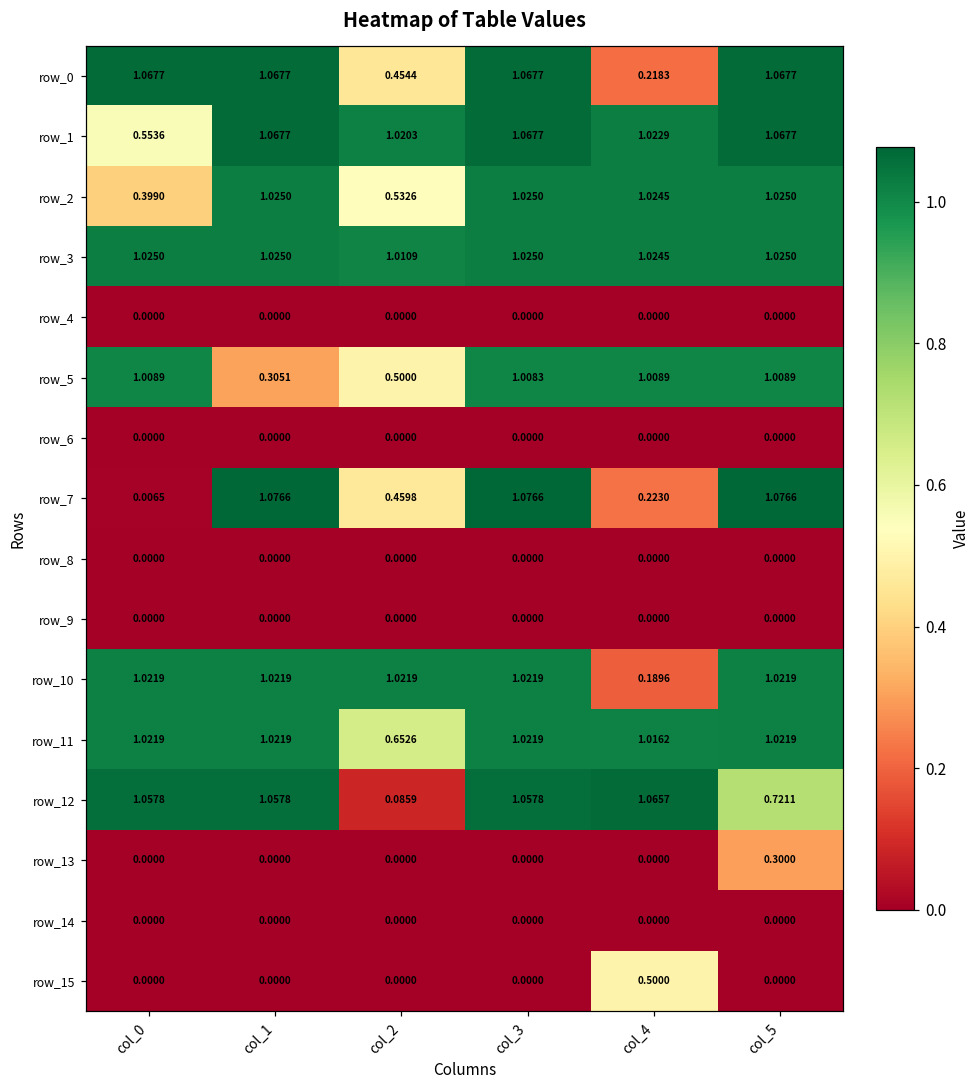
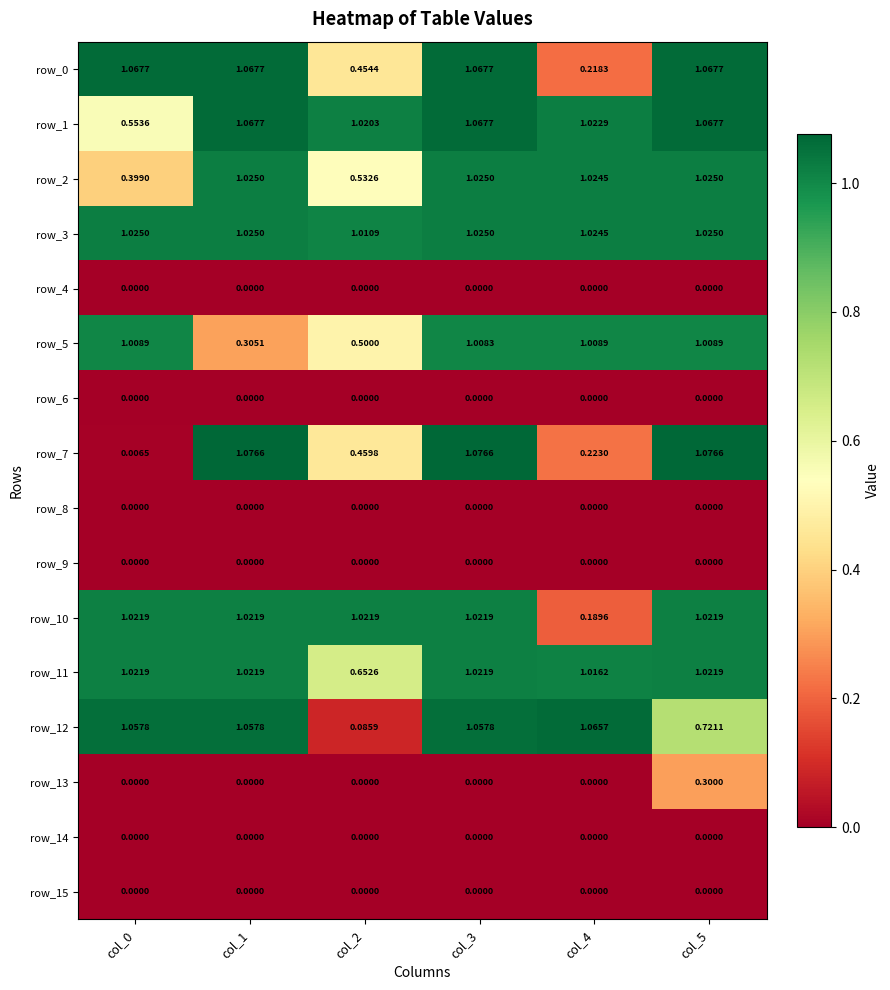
  {
    "row_0": {
      "col_0": 1.0677,
      "col_1": 1.0677,
      "col_2": 0.4544,
      "col_3": 1.0677,
      "col_4": 0.2183,
      "col_5": 1.0677
    },
    "row_1": {
      "col_0": 0.5536,
      "col_1": 1.0677,
      "col_2": 1.0203,
      "col_3": 1.0677,
      "col_4": 1.0229,
      "col_5": 1.0677
    },
    "row_2": {
      "col_0": 0.3990,
      "col_1": 1.0250,
      "col_2": 0.5326,
      "col_3": 1.0250,
      "col_4": 1.0245,
      "col_5": 1.0250
    },
    "row_3": {
      "col_0": 1.0250,
      "col_1": 1.0250,
      "col_2": 1.0109,
      "col_3": 1.0250,
      "col_4": 1.0245,
      "col_5": 1.0250
    },
    "row_4": {
      "col_0": 0.0000,
      "col_1": 0.0000,
      "col_2": 0.0000,
      "col_3": 0.0000,
      "col_4": 0.0000,
      "col_5": 0.0000
    },
    "row_5": {
      "col_0": 1.0089,
      "col_1": 0.3051,
      "col_2": 0.5000,
      "col_3": 1.0083,
      "col_4": 1.0089,
      "col_5": 1.0089
    },
    "row_6": {
      "col_0": 0.0000,
      "col_1": 0.0000,
      "col_2": 0.0000,
      "col_3": 0.0000,
      "col_4": 0.0000,
      "col_5": 0.0000
    },
    "row_7": {
      "col_0": 0.0065,
      "col_1": 1.0766,
      "col_2": 0.4598,
      "col_3": 1.0766,
      "col_4": 0.2230,
      "col_5": 1.0766
    },
    "row_8": {
      "col_0": 0.0000,
      "col_1": 0.0000,
      "col_2": 0.0000,
      "col_3": 0.0000,
      "col_4": 0.0000,
      "col_5": 0.0000
    },
    "row_9": {
      "col_0": 0.0000,
      "col_1": 0.0000,
      "col_2": 0.0000,
      "col_3": 0.0000,
      "col_4": 0.0000,
      "col_5": 0.0000
    },
    "row_10": {
      "col_0": 1.0219,
      "col_1": 1.0219,
      "col_2": 1.0219,
      "col_3": 1.0219,
      "col_4": 0.1896,
      "col_5": 1.0219
    },
    "row_11": {
      "col_0": 1.0219,
      "col_1": 1.0219,
      "col_2": 0.6526,
      "col_3": 1.0219,
      "col_4": 1.0162,
      "col_5": 1.0219
    },
    "row_12": {
      "col_0": 1.0578,
      "col_1": 1.0578,
      "col_2": 0.0859,
      "col_3": 1.0578,
      "col_4": 1.0657,
      "col_5": 0.7211
    },
    "row_13": {
      "col_0": 0.0000,
      "col_1": 0.0000,
      "col_2": 0.0000,
      "col_3": 0.0000,
      "col_4": 0.0000,
      "col_5": 0.3000
    },
    "row_14": {
      "col_0": 0.0000,
      "col_1": 0.0000,
      "col_2": 0.0000,
      "col_3": 0.0000,
      "col_4": 0.0000,
      "col_5": 0.0000
    },
    "row_15": {
      "col_0": 0.0000,
      "col_1": 0.0000,
      "col_2": 0.0000,
      "col_3": 0.0000,
-     "col_4": 0.5000,
+     "col_4": 0.0000,
      "col_5": 0.0000
    }
  }
